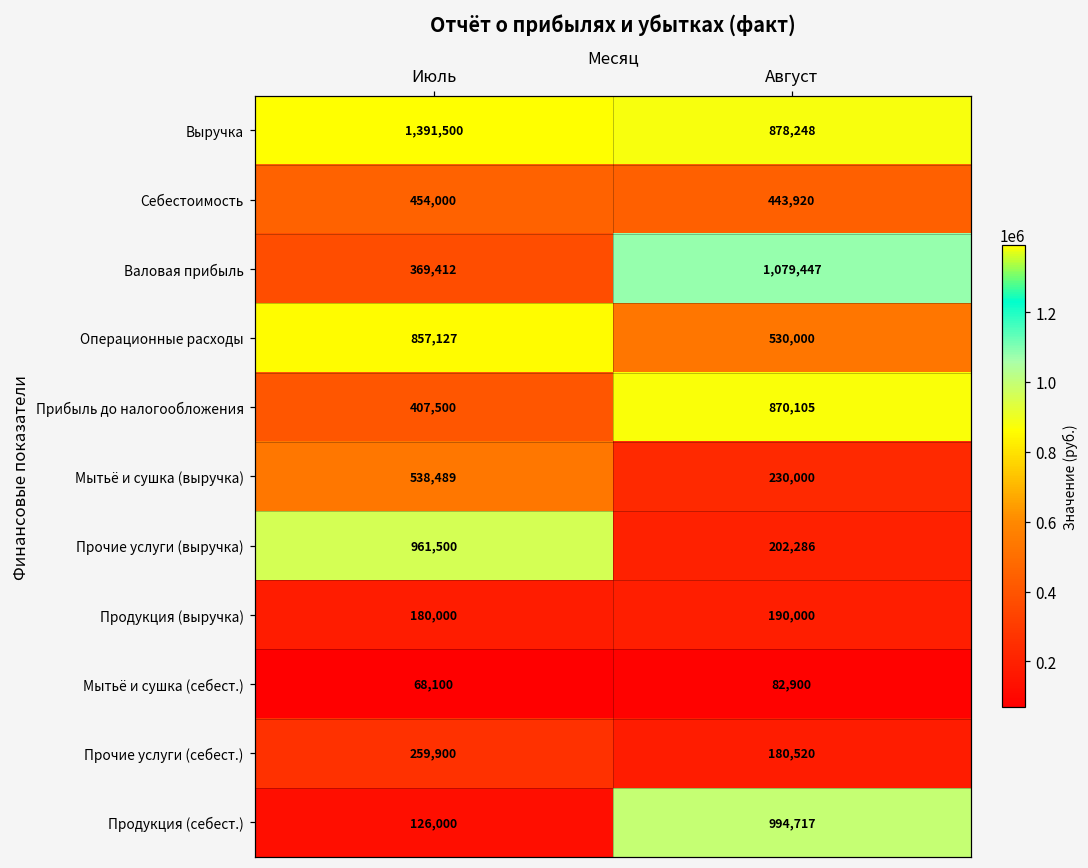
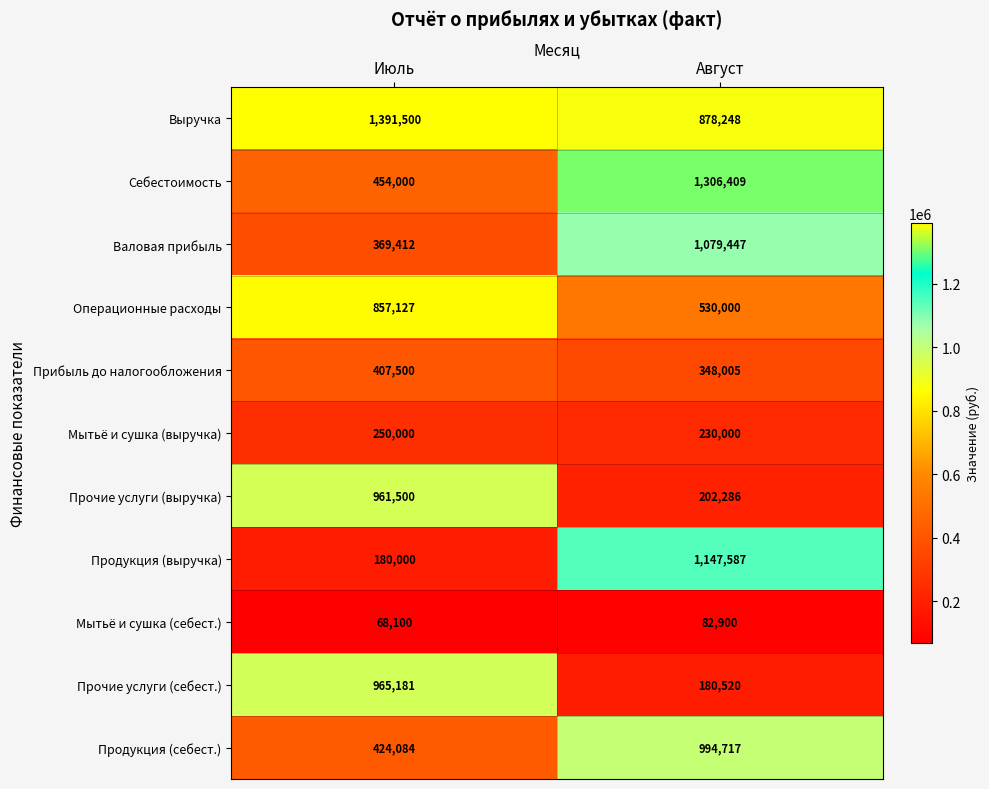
  {
    "Выручка": {
      "Июль": "1,391,500",
      "Август": "878,248"
    },
    "Себестоимость": {
      "Июль": "454,000",
-     "Август": "443,920"
+     "Август": "1,306,409"
    },
    "Валовая прибыль": {
      "Июль": "369,412",
      "Август": "1,079,447"
    },
    "Операционные расходы": {
      "Июль": "857,127",
      "Август": "530,000"
    },
    "Прибыль до налогообложения": {
      "Июль": "407,500",
-     "Август": "870,105"
+     "Август": "348,005"
    },
    "Мытьё и сушка (выручка)": {
-     "Июль": "538,489",
+     "Июль": "250,000",
      "Август": "230,000"
    },
    "Прочие услуги (выручка)": {
      "Июль": "961,500",
      "Август": "202,286"
    },
    "Продукция (выручка)": {
      "Июль": "180,000",
-     "Август": "190,000"
+     "Август": "1,147,587"
    },
    "Мытьё и сушка (себест.)": {
      "Июль": "68,100",
      "Август": "82,900"
    },
    "Прочие услуги (себест.)": {
-     "Июль": "259,900",
+     "Июль": "965,181",
      "Август": "180,520"
    },
    "Продукция (себест.)": {
-     "Июль": "126,000",
+     "Июль": "424,084",
      "Август": "994,717"
    }
  }
